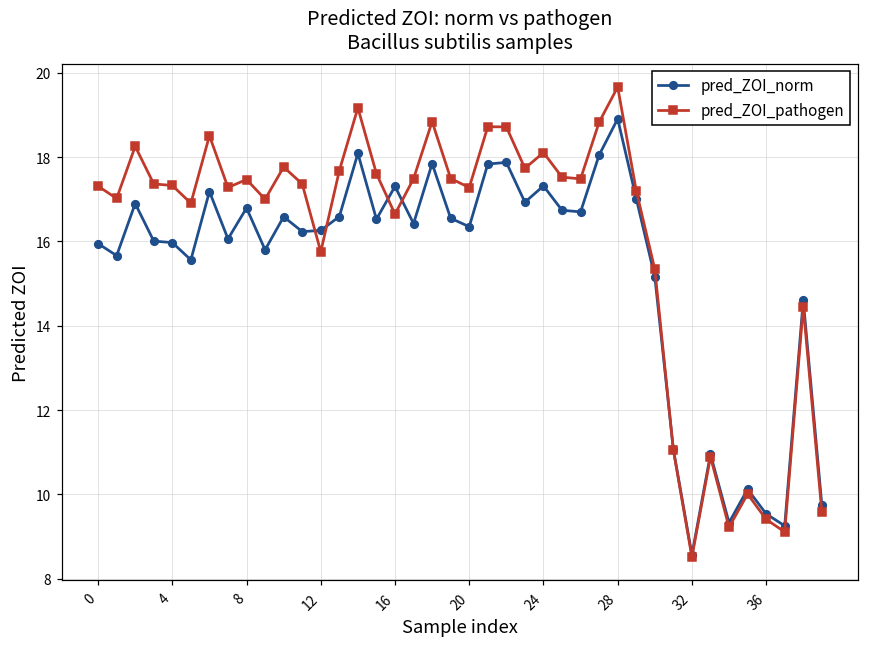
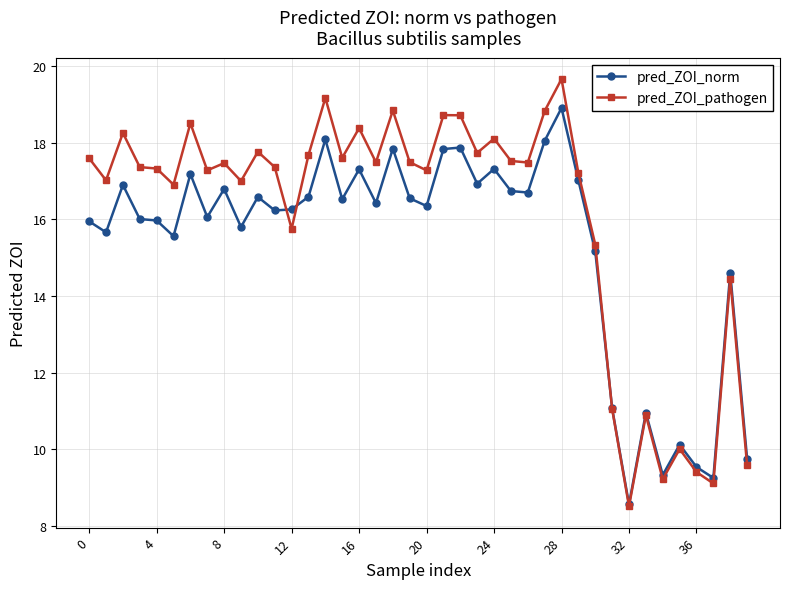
  {
    "pred_ZOI_norm": {
      "0": 15.9,
      "4": 16.0,
      "8": 16.8,
      "12": 16.3,
      "16": 17.3,
      "20": 16.3,
      "24": 17.3,
      "28": 18.9,
      "36": 9.5
    },
    "pred_ZOI_pathogen": {
-     "0": 17.3,
+     "0": 17.6,
      "4": 17.3,
      "8": 17.5,
      "12": 15.8,
-     "16": 16.6,
+     "16": 18.4,
      "20": 17.3,
      "24": 18.1,
      "28": 19.7,
      "36": 9.4
    }
  }
